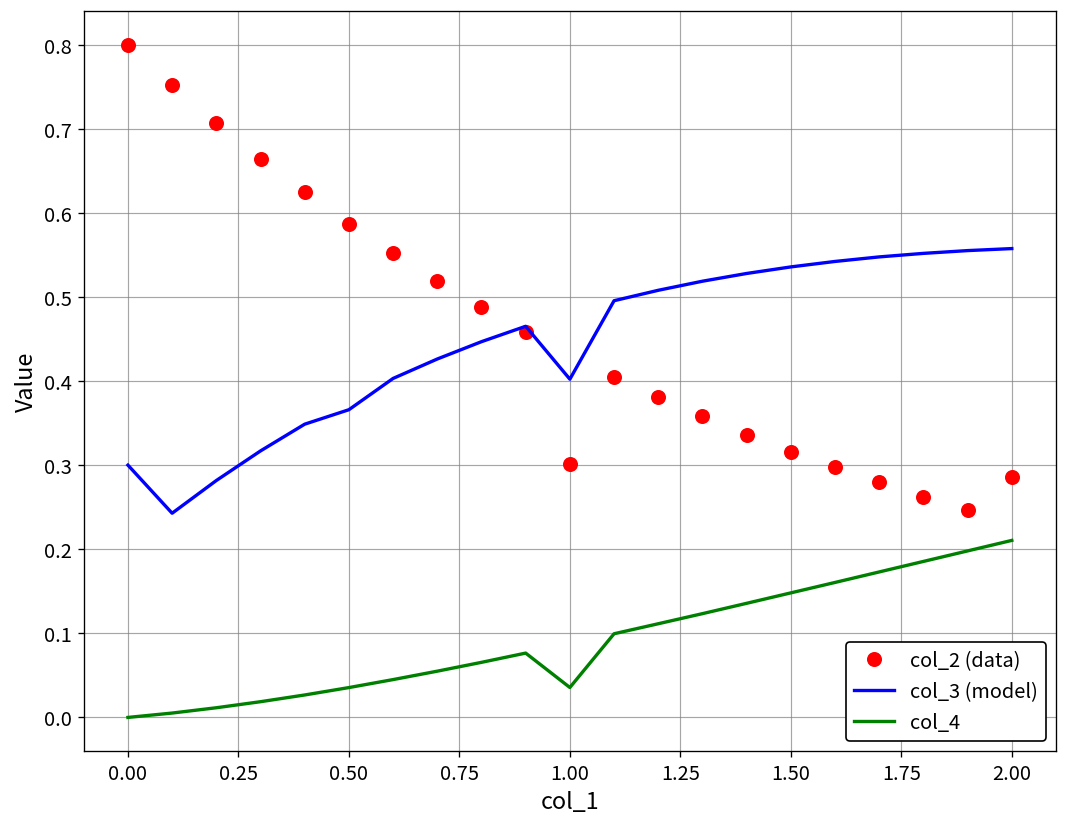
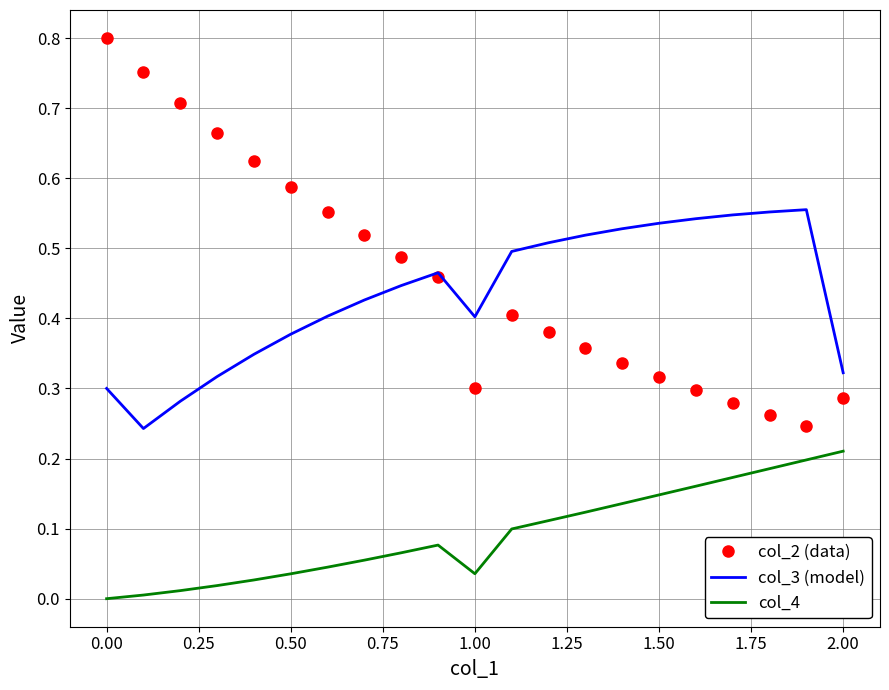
  {
    "col_2 (data)": {
      "0.00": 0.80,
      "0.50": 0.59,
      "1.00": 0.30,
      "1.50": 0.32,
      "2.00": 0.29
    },
    "col_3 (model)": {
      "0.00": 0.30,
-     "0.50": 0.37,
+     "0.50": 0.38,
      "1.00": 0.40,
      "1.50": 0.54,
-     "2.00": 0.56
+     "2.00": 0.32
    },
    "col_4": {
      "0.00": 0.00,
      "0.50": 0.04,
      "1.00": 0.04,
      "1.50": 0.15,
      "2.00": 0.21
    }
  }
